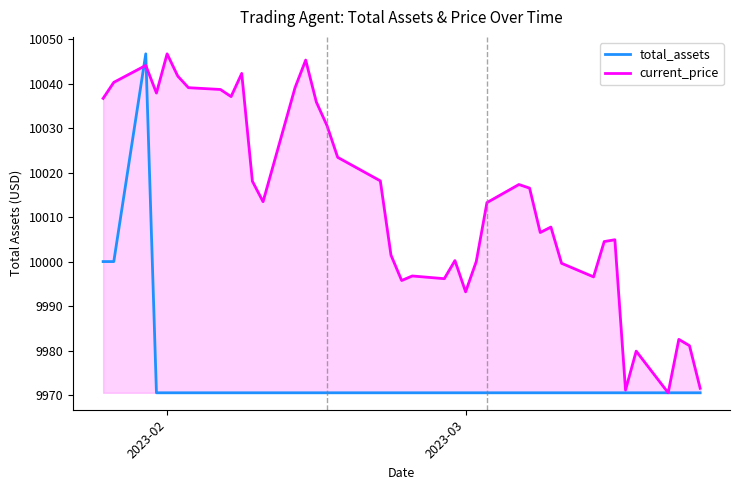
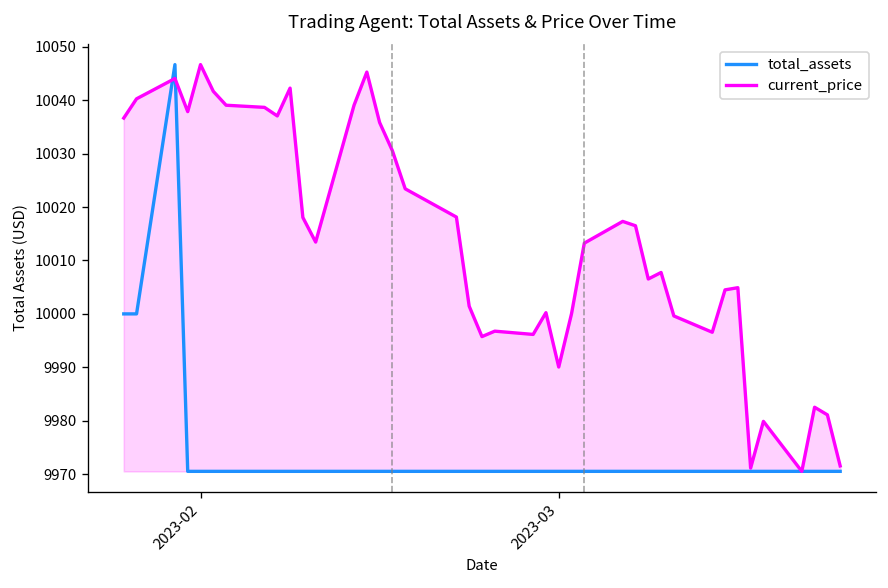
  {
    "total_assets": {
      "2023-02": 9971,
      "2023-03": 9971
    },
    "current_price": {
      "2023-02": 10047,
-     "2023-03": 9993
+     "2023-03": 9990
    }
  }
